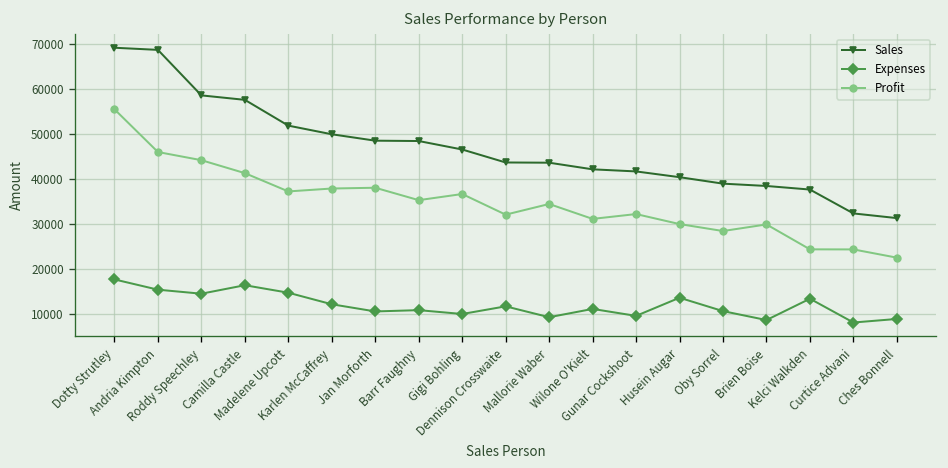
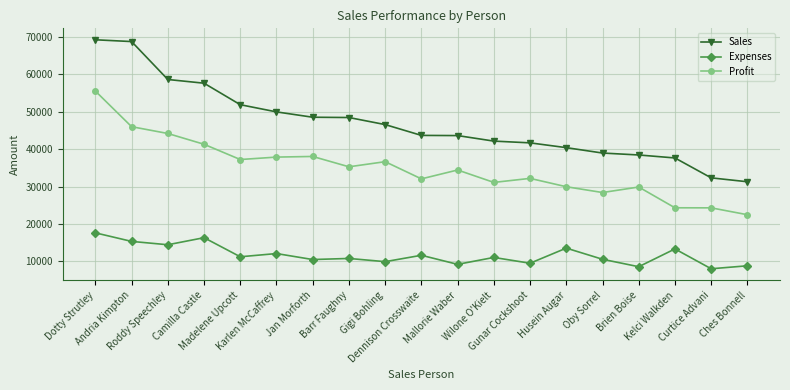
  {
    "Sales": {
      "Dotty Strutley": 69000,
      "Andria Kimpton": 69000,
      "Roddy Speechley": 59000,
      "Camilla Castle": 58000,
      "Madelene Upcott": 52000,
      "Karlen McCaffrey": 50000,
      "Jan Morforth": 49000,
      "Barr Faughny": 48000,
      "Gigi Bohling": 47000,
      "Dennison Crosswaite": 44000,
      "Mallorie Waber": 44000,
      "Wilone O'Kielt": 42000,
      "Gunar Cockshoot": 42000,
      "Husein Augar": 40000,
      "Oby Sorrel": 39000,
      "Brien Boise": 38000,
      "Kelci Walkden": 38000,
      "Curtice Advani": 32000,
      "Ches Bonnell": 31000
    },
    "Expenses": {
      "Dotty Strutley": 18000,
      "Andria Kimpton": 15000,
      "Roddy Speechley": 14000,
      "Camilla Castle": 16000,
-     "Madelene Upcott": 15000,
+     "Madelene Upcott": 11000,
      "Karlen McCaffrey": 12000,
      "Jan Morforth": 10000,
      "Barr Faughny": 11000,
      "Gigi Bohling": 10000,
      "Dennison Crosswaite": 12000,
      "Mallorie Waber": 9000,
      "Wilone O'Kielt": 11000,
      "Gunar Cockshoot": 10000,
      "Husein Augar": 14000,
      "Oby Sorrel": 11000,
      "Brien Boise": 9000,
      "Kelci Walkden": 13000,
      "Curtice Advani": 8000,
      "Ches Bonnell": 9000
    },
    "Profit": {
      "Dotty Strutley": 56000,
      "Andria Kimpton": 46000,
      "Roddy Speechley": 44000,
      "Camilla Castle": 41000,
      "Madelene Upcott": 37000,
      "Karlen McCaffrey": 38000,
      "Jan Morforth": 38000,
      "Barr Faughny": 35000,
      "Gigi Bohling": 37000,
      "Dennison Crosswaite": 32000,
      "Mallorie Waber": 34000,
      "Wilone O'Kielt": 31000,
      "Gunar Cockshoot": 32000,
      "Husein Augar": 30000,
      "Oby Sorrel": 28000,
      "Brien Boise": 30000,
      "Kelci Walkden": 24000,
      "Curtice Advani": 24000,
      "Ches Bonnell": 22000
    }
  }
